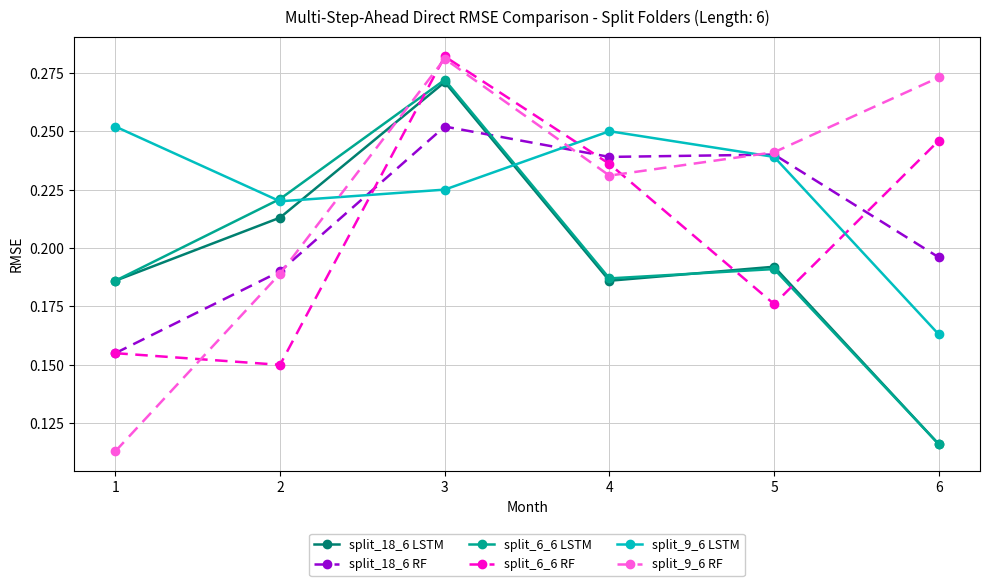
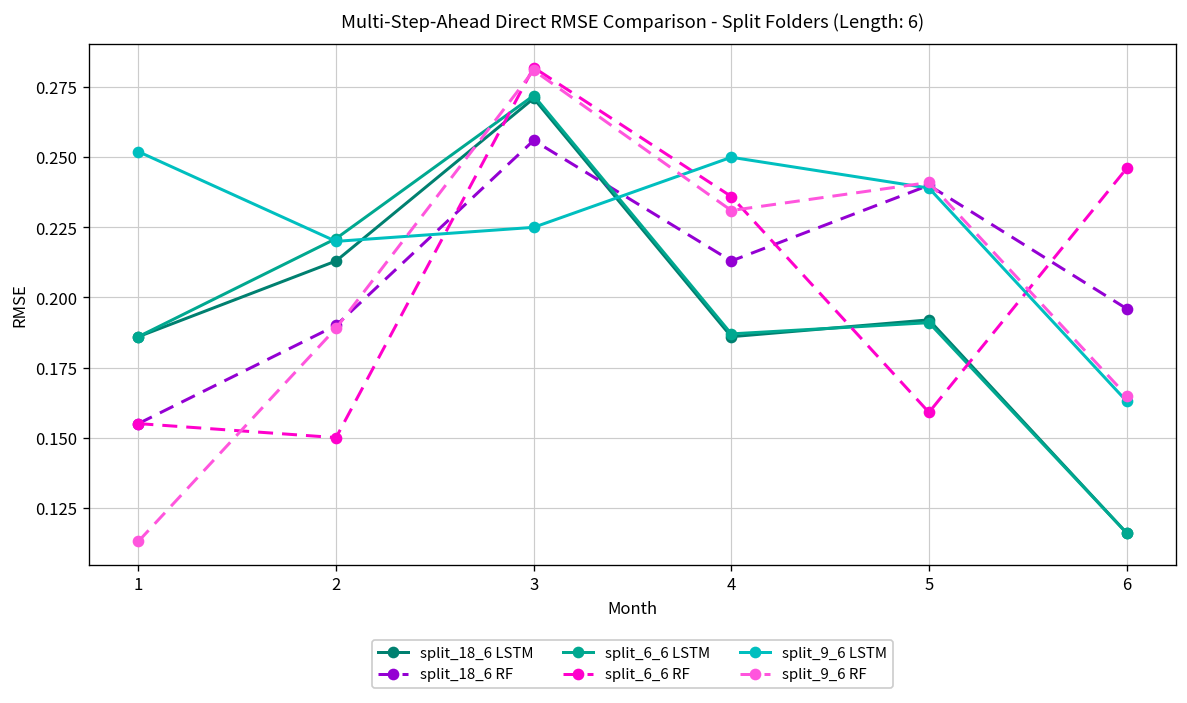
  {
    "split_18_6 RF": {
-     "3": 0.252,
-     "4": 0.239,
+     "3": 0.256,
+     "4": 0.213,
      "6": 0.196
    },
    "split_6_6 RF": {
      "2": 0.150,
      "4": 0.236,
-     "5": 0.176,
+     "5": 0.159,
      "6": 0.246
    },
    "split_9_6 RF": {
      "1": 0.113,
      "4": 0.231,
-     "6": 0.273
+     "6": 0.165
    }
  }
